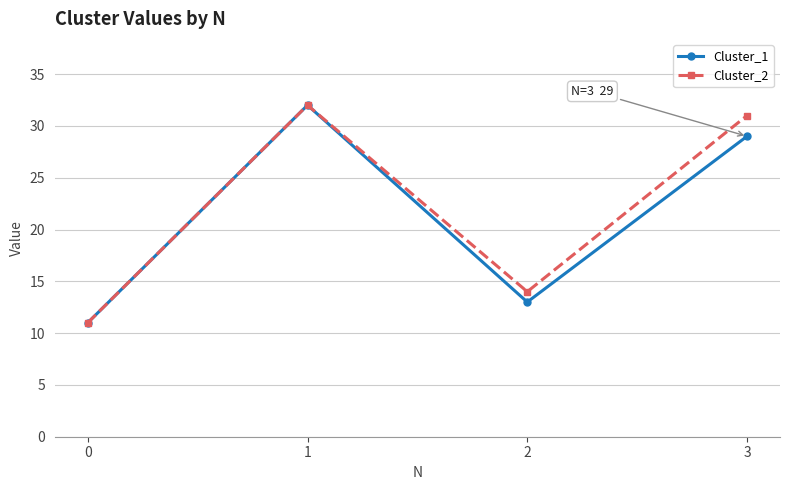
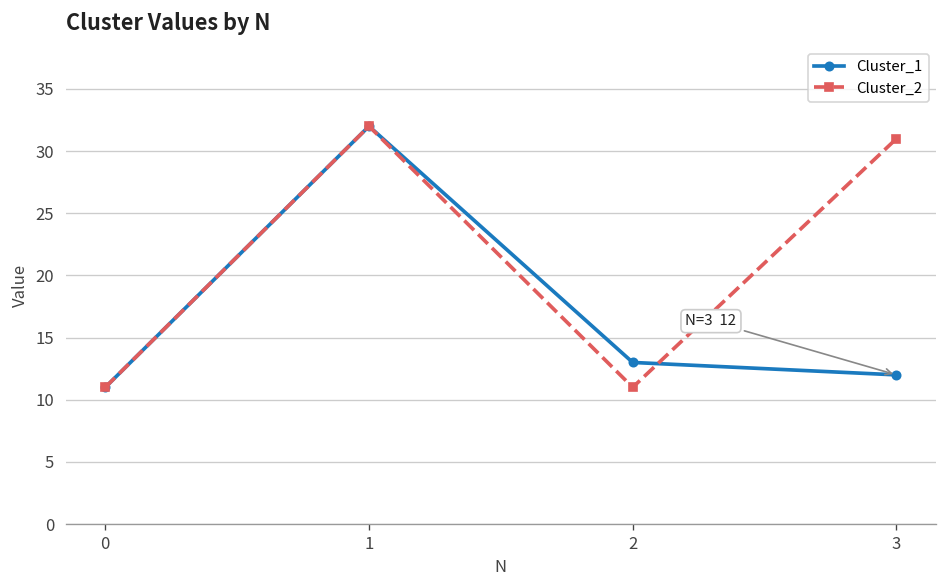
  {
    "Cluster_1": {
-     "3": 29
+     "3": 12
    },
    "Cluster_2": {
-     "2": 14,
+     "2": 11,
      "3": 31
    }
  }
